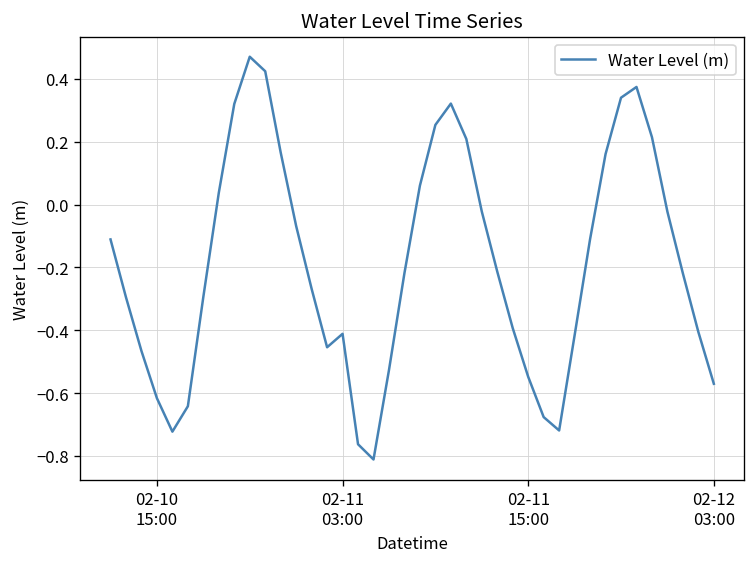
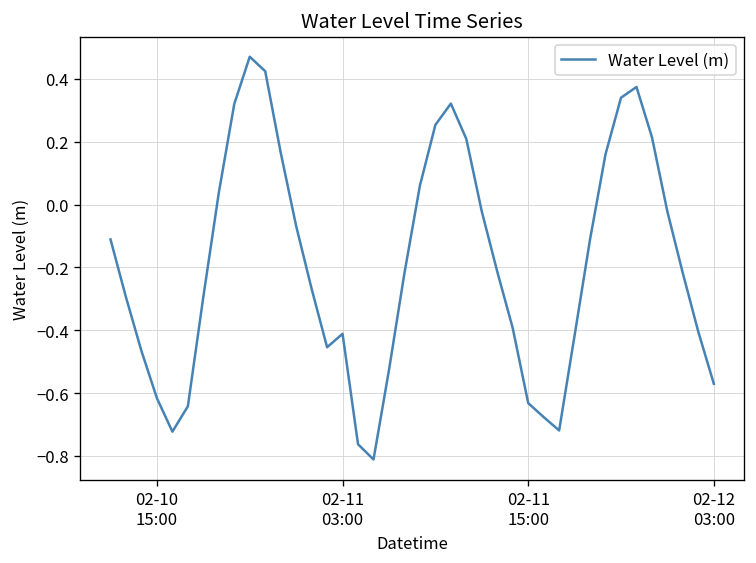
  {
    "02-10 15:00": -0.62,
    "02-11 03:00": -0.41,
-   "02-11 15:00": -0.55,
+   "02-11 15:00": -0.63,
    "02-12 03:00": -0.57
  }
